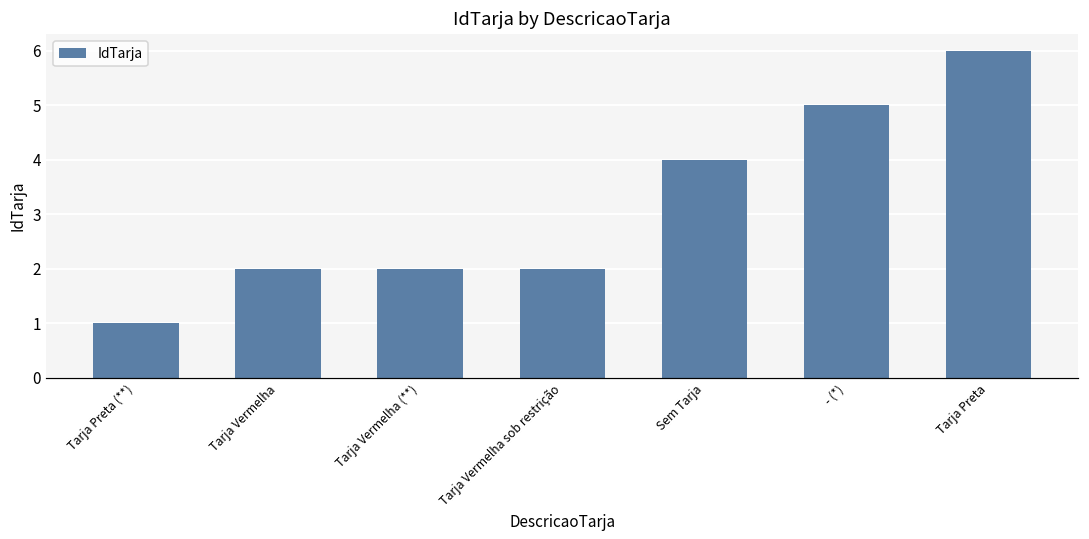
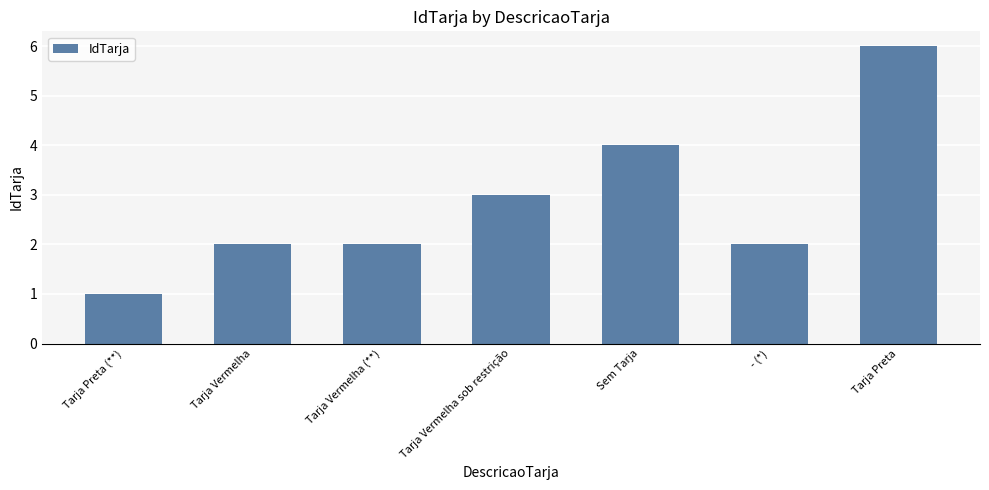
  {
    "Tarja Preta (**)": 1,
    "Tarja Vermelha": 2,
    "Tarja Vermelha (**)": 2,
-   "Tarja Vermelha sob restrição": 2,
+   "Tarja Vermelha sob restrição": 3,
    "Sem Tarja": 4,
-   "- (*)": 5,
+   "- (*)": 2,
    "Tarja Preta": 6
  }
